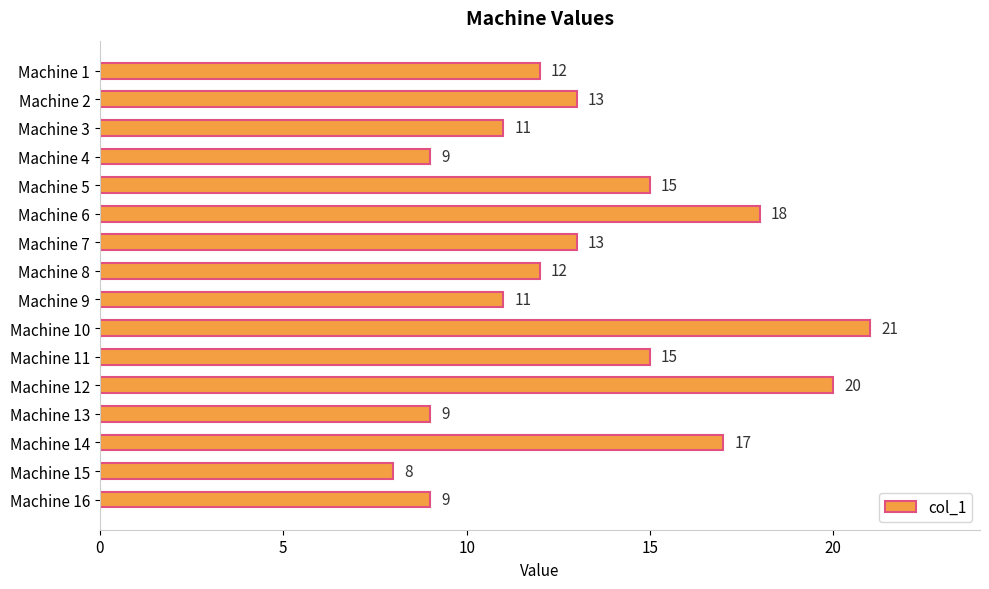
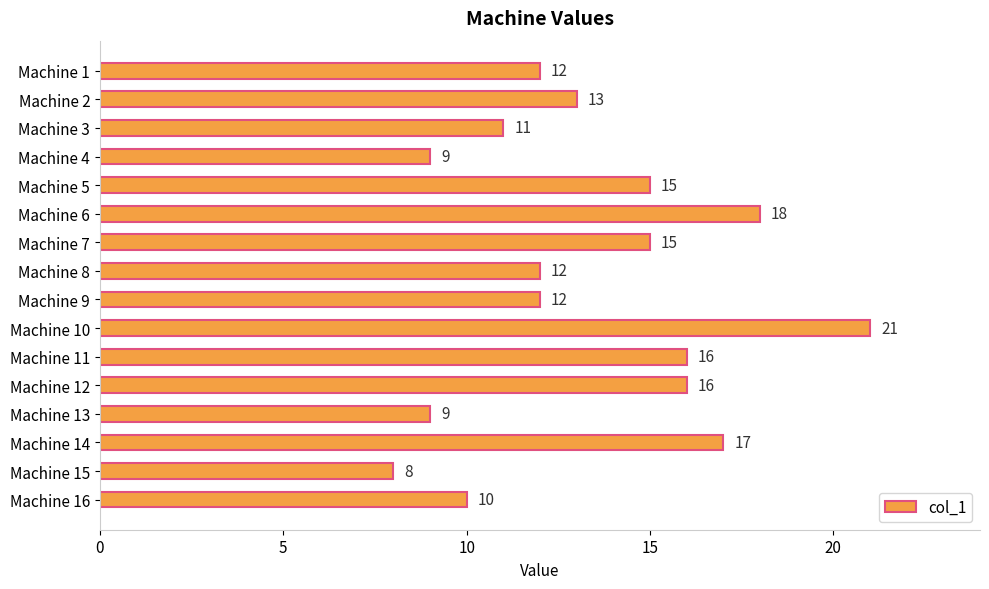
  {
    "Machine 1": 12,
    "Machine 2": 13,
    "Machine 3": 11,
    "Machine 4": 9,
    "Machine 5": 15,
    "Machine 6": 18,
-   "Machine 7": 13,
+   "Machine 7": 15,
    "Machine 8": 12,
-   "Machine 9": 11,
+   "Machine 9": 12,
    "Machine 10": 21,
-   "Machine 11": 15,
-   "Machine 12": 20,
+   "Machine 11": 16,
+   "Machine 12": 16,
    "Machine 13": 9,
    "Machine 14": 17,
    "Machine 15": 8,
-   "Machine 16": 9
+   "Machine 16": 10
  }
